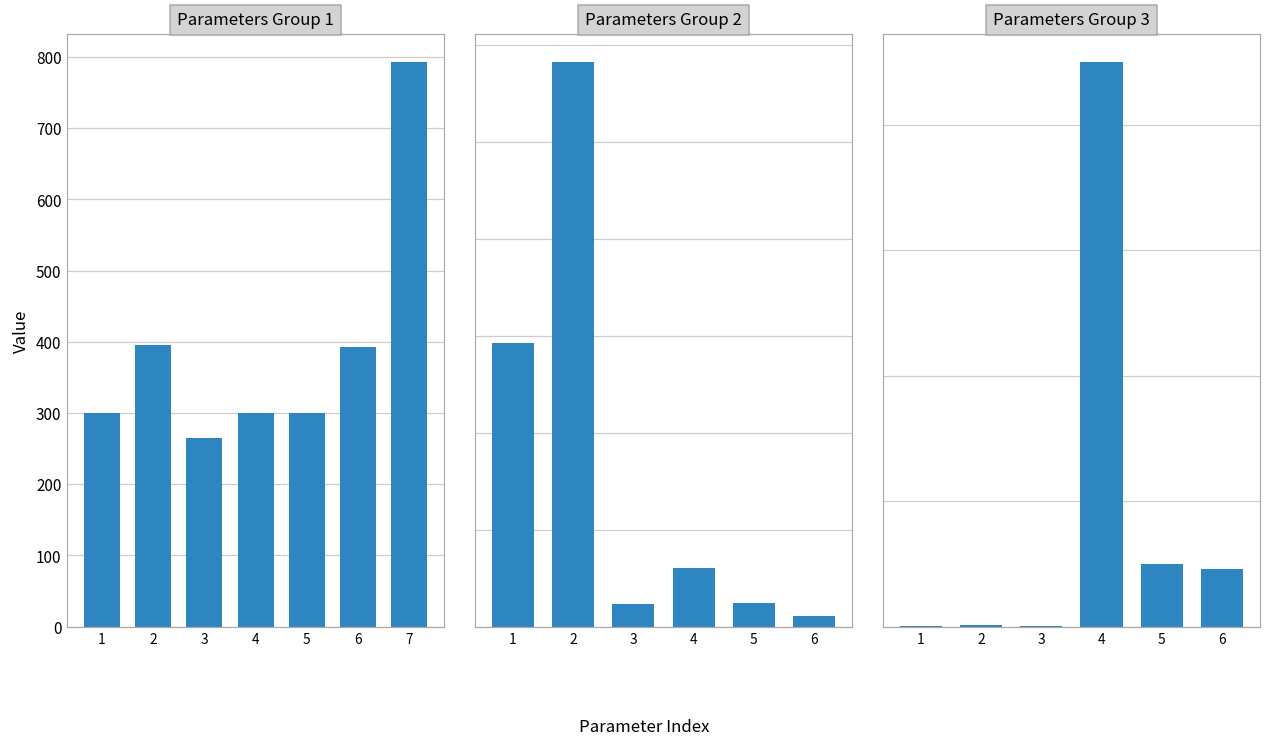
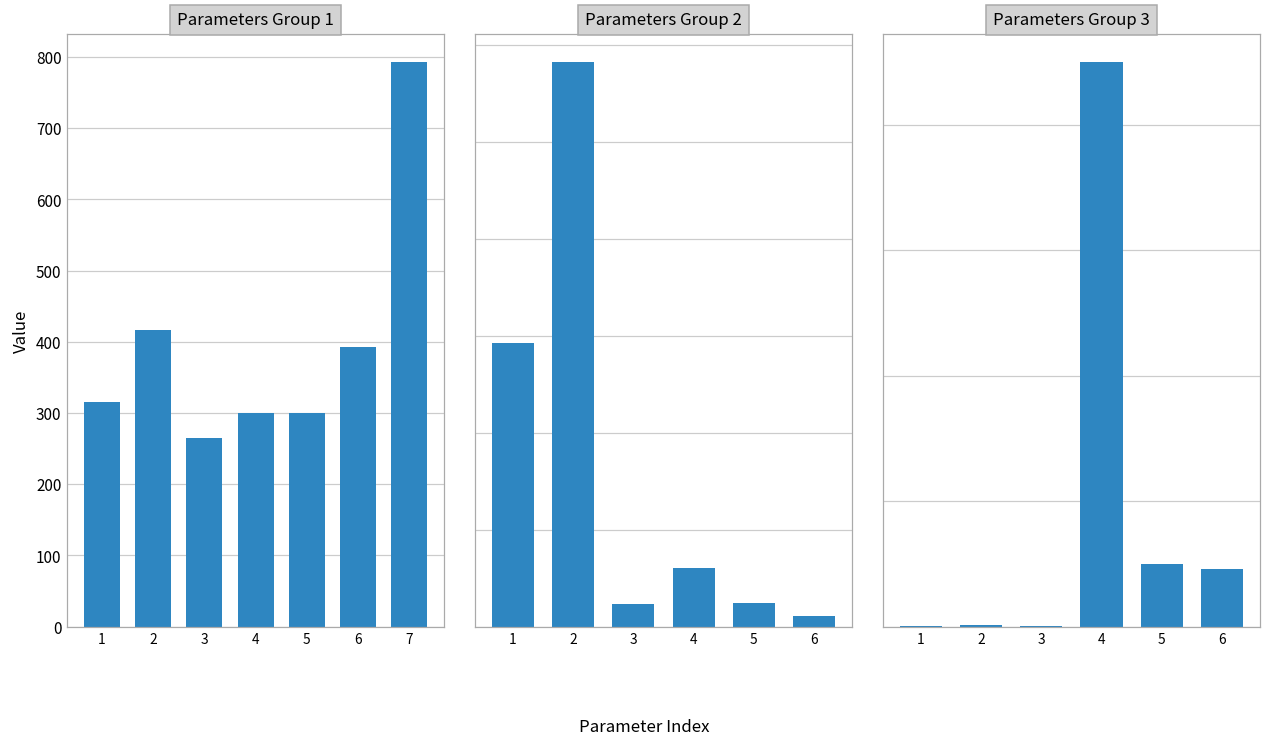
  {
    "Parameters Group 1": {
-     "1": 300,
-     "2": 400,
+     "1": 320,
+     "2": 420,
      "3": 270,
      "4": 300,
      "5": 300,
      "6": 390,
      "7": 790
    }
  }
